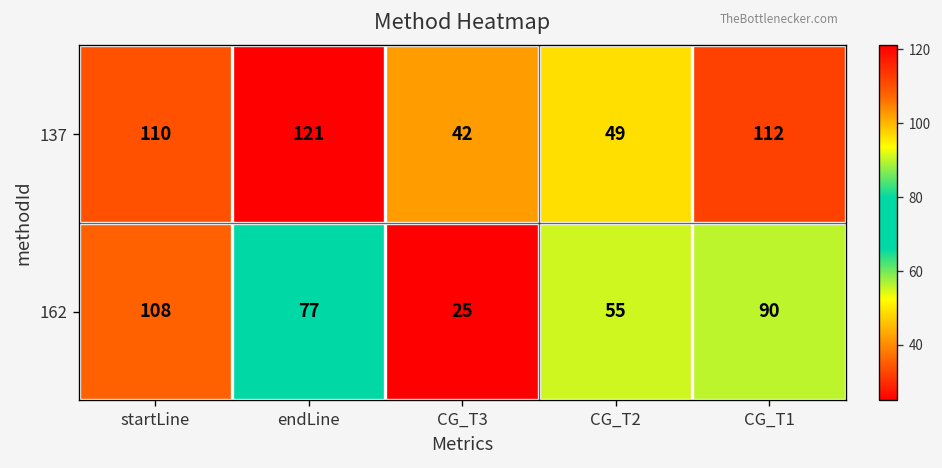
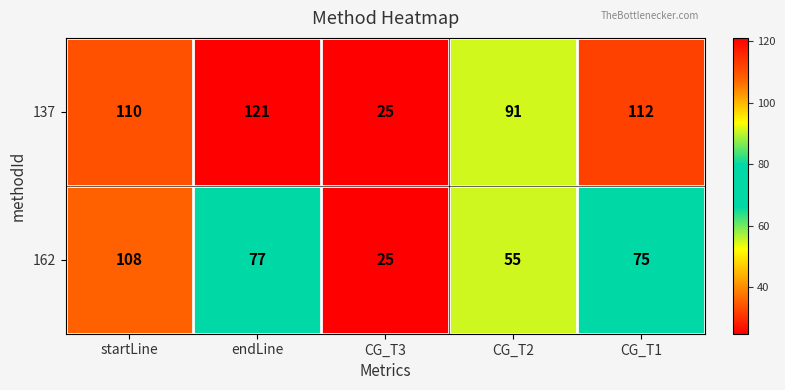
  {
    "137": {
      "startLine": 110,
      "endLine": 121,
-     "CG_T3": 42,
-     "CG_T2": 49,
+     "CG_T3": 25,
+     "CG_T2": 91,
      "CG_T1": 112
    },
    "162": {
      "startLine": 108,
      "endLine": 77,
      "CG_T3": 25,
      "CG_T2": 55,
-     "CG_T1": 90
+     "CG_T1": 75
    }
  }
